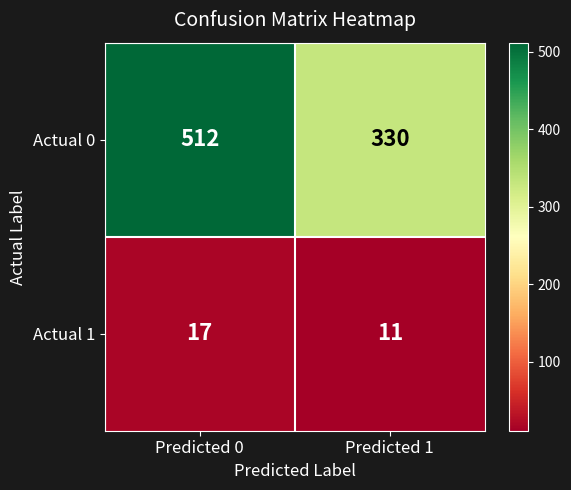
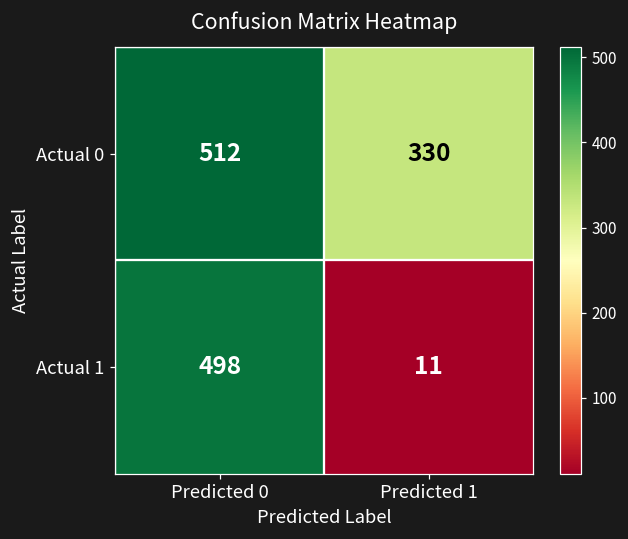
  {
    "Actual 0": {
      "Predicted 0": 512,
      "Predicted 1": 330
    },
    "Actual 1": {
-     "Predicted 0": 17,
+     "Predicted 0": 498,
      "Predicted 1": 11
    }
  }
